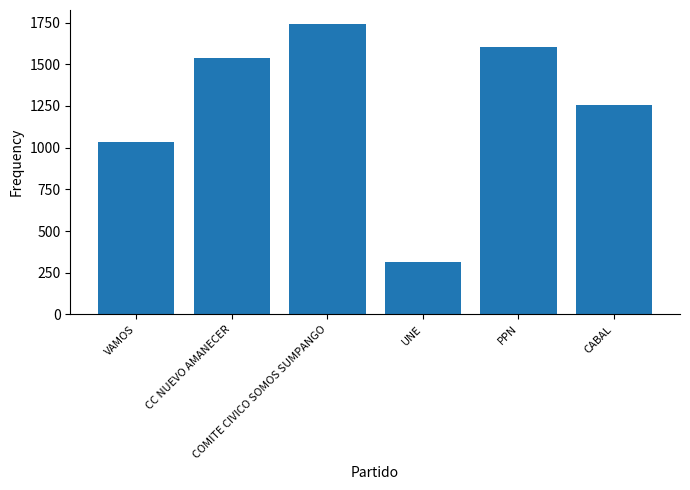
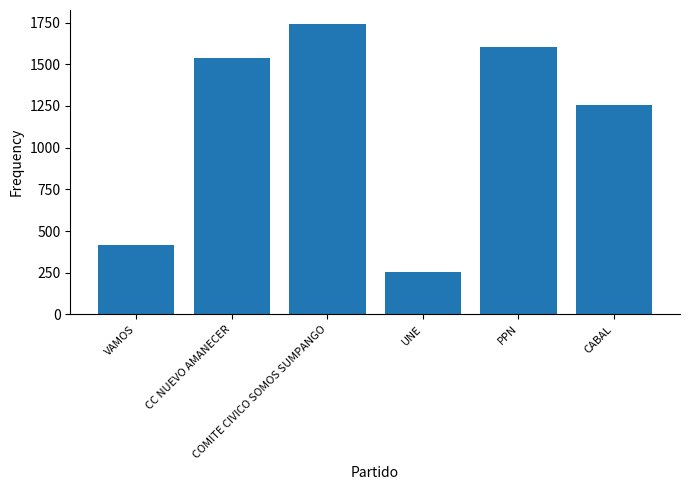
  {
-   "VAMOS": 1040,
+   "VAMOS": 420,
    "CC NUEVO AMANECER": 1540,
    "COMITE CIVICO SOMOS SUMPANGO": 1740,
-   "UNE": 310,
+   "UNE": 260,
    "PPN": 1600,
    "CABAL": 1250
  }
